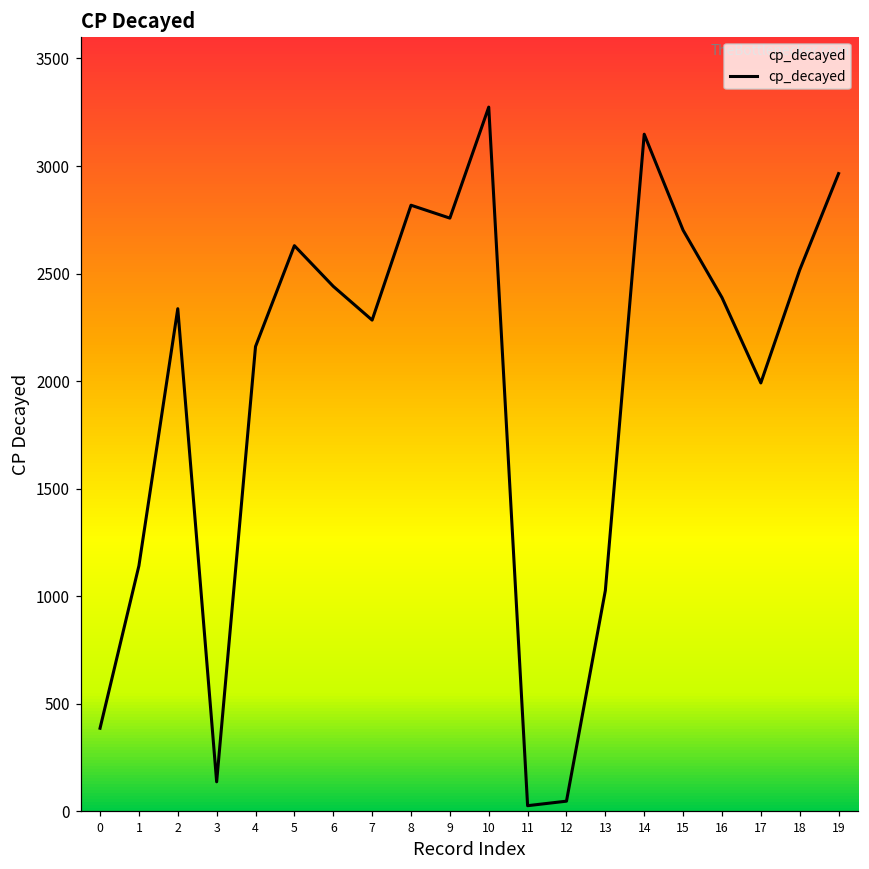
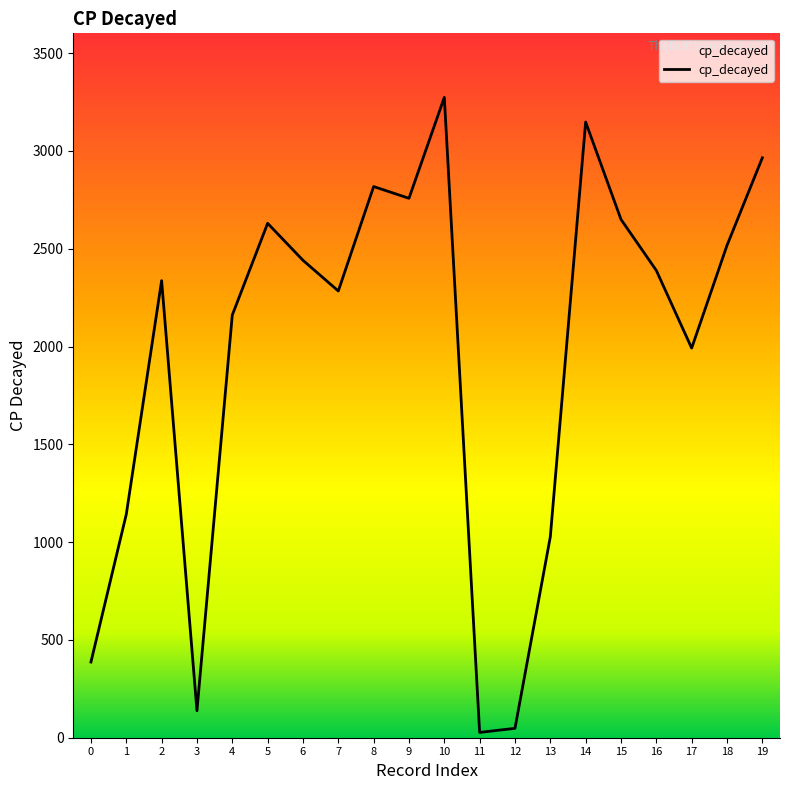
  {
    "0": 390,
    "1": 1140,
    "2": 2340,
    "3": 140,
    "4": 2160,
    "5": 2630,
    "6": 2440,
    "7": 2280,
    "8": 2820,
    "9": 2760,
    "10": 3270,
    "11": 30,
    "12": 50,
    "13": 1030,
    "14": 3150,
-   "15": 2700,
+   "15": 2650,
    "16": 2390,
    "17": 1990,
    "18": 2520,
    "19": 2970
  }
